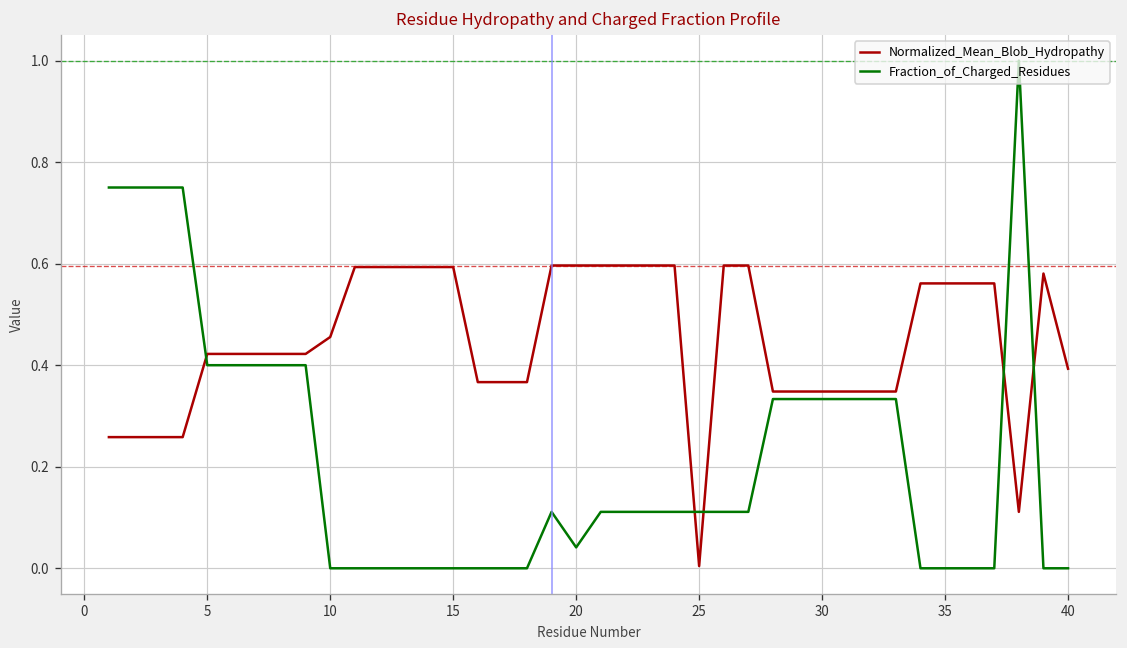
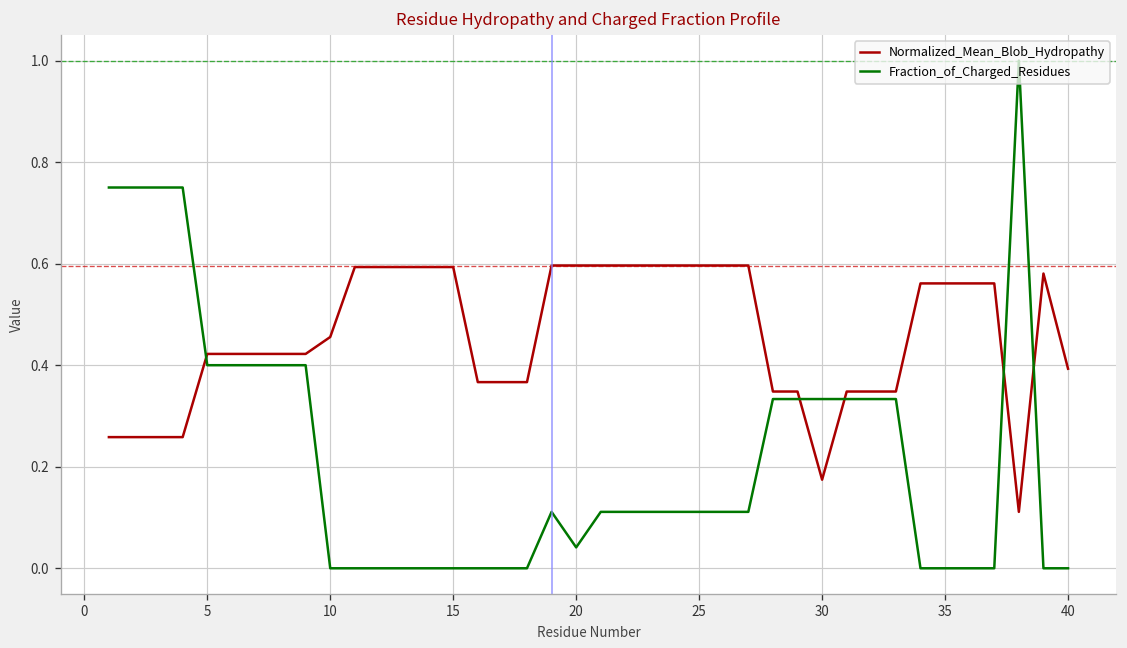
  {
    "Normalized_Mean_Blob_Hydropathy": {
      "5": 0.42,
      "10": 0.46,
      "15": 0.59,
      "20": 0.60,
-     "25": 0.00,
-     "30": 0.35,
+     "25": 0.60,
+     "30": 0.17,
      "35": 0.56,
      "40": 0.39
    },
    "Fraction_of_Charged_Residues": {
      "5": 0.40,
      "10": 0.00,
      "15": 0.00,
      "20": 0.04,
      "25": 0.11,
      "30": 0.33,
      "35": 0.00,
      "40": 0.00
    }
  }
